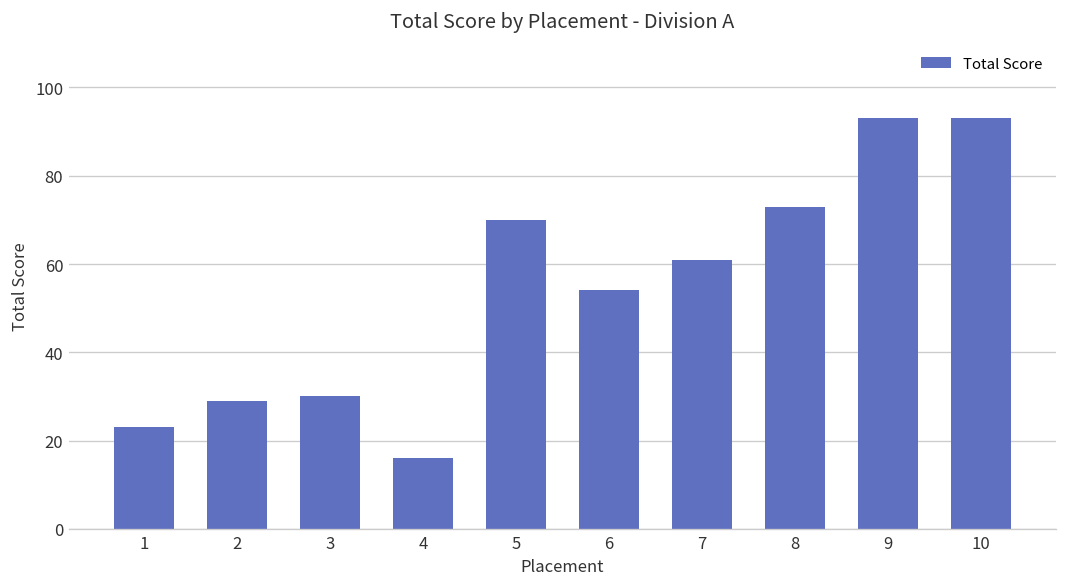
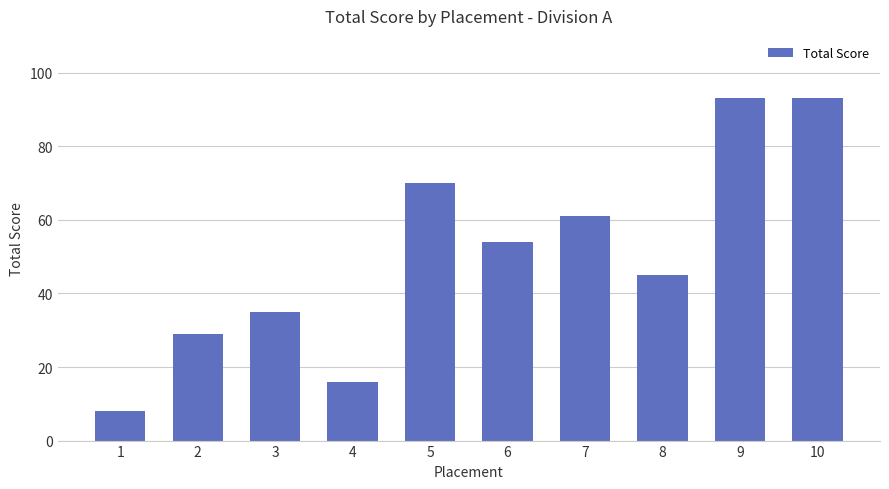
  {
-   "1": 23,
+   "1": 8,
    "2": 29,
-   "3": 30,
+   "3": 35,
    "4": 16,
    "5": 70,
    "6": 54,
    "7": 61,
-   "8": 73,
+   "8": 45,
    "9": 93,
    "10": 93
  }
